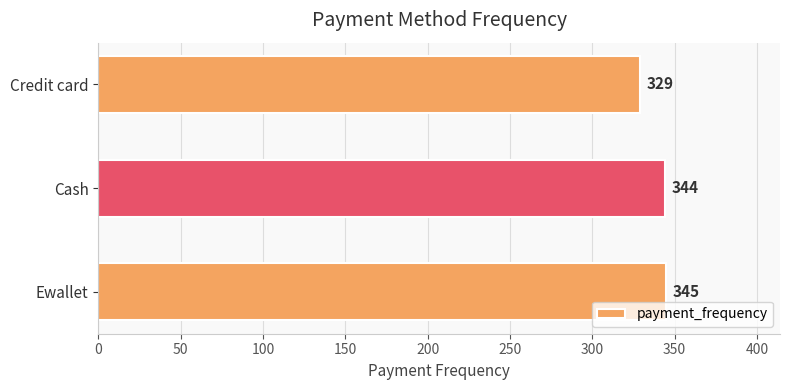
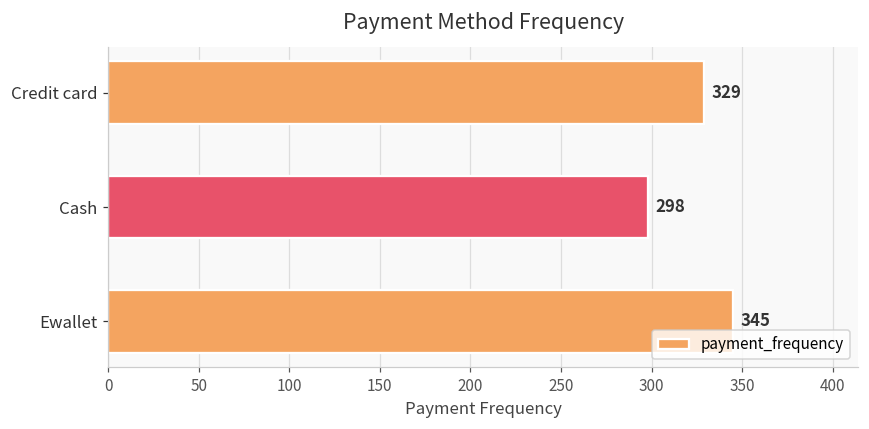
  {
    "Credit card": 329,
-   "Cash": 344,
+   "Cash": 298,
    "Ewallet": 345
  }
